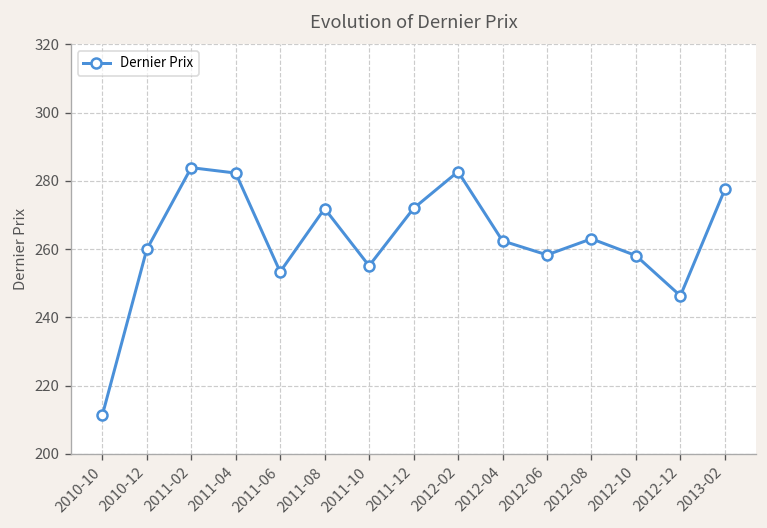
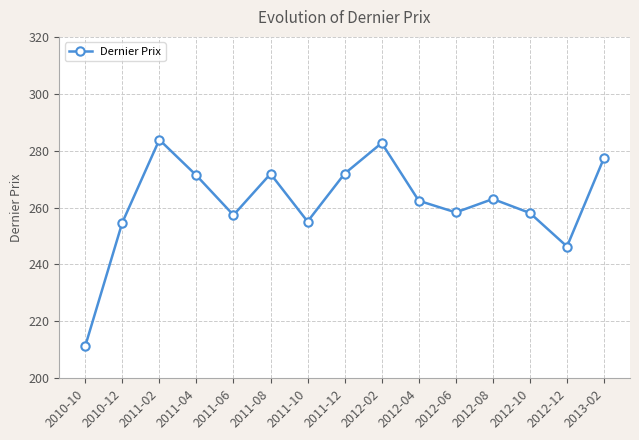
  {
    "2010-10": 211,
-   "2010-12": 260,
+   "2010-12": 255,
    "2011-02": 284,
-   "2011-04": 282,
-   "2011-06": 253,
+   "2011-04": 271,
+   "2011-06": 257,
    "2011-08": 272,
    "2011-10": 255,
    "2011-12": 272,
    "2012-02": 283,
    "2012-04": 262,
    "2012-06": 258,
    "2012-08": 263,
    "2012-10": 258,
    "2012-12": 246,
    "2013-02": 278
  }
